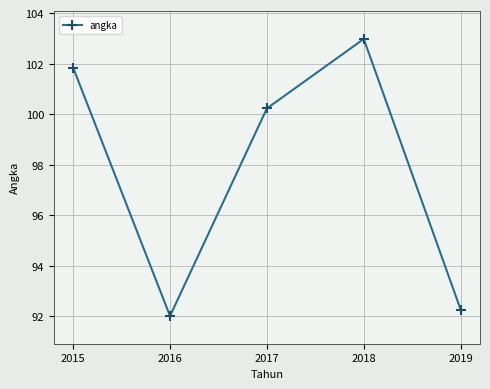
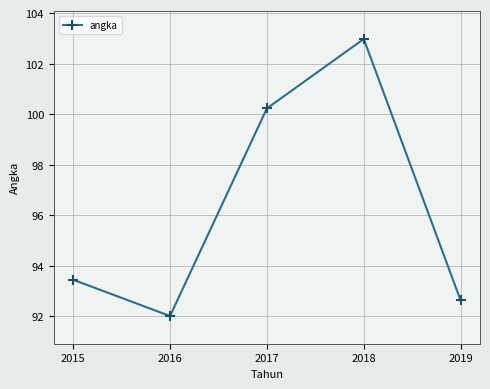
  {
-   "2015": 101.8,
+   "2015": 93.5,
    "2016": 92.0,
    "2017": 100.2,
    "2018": 103.0,
-   "2019": 92.3
+   "2019": 92.6
  }
